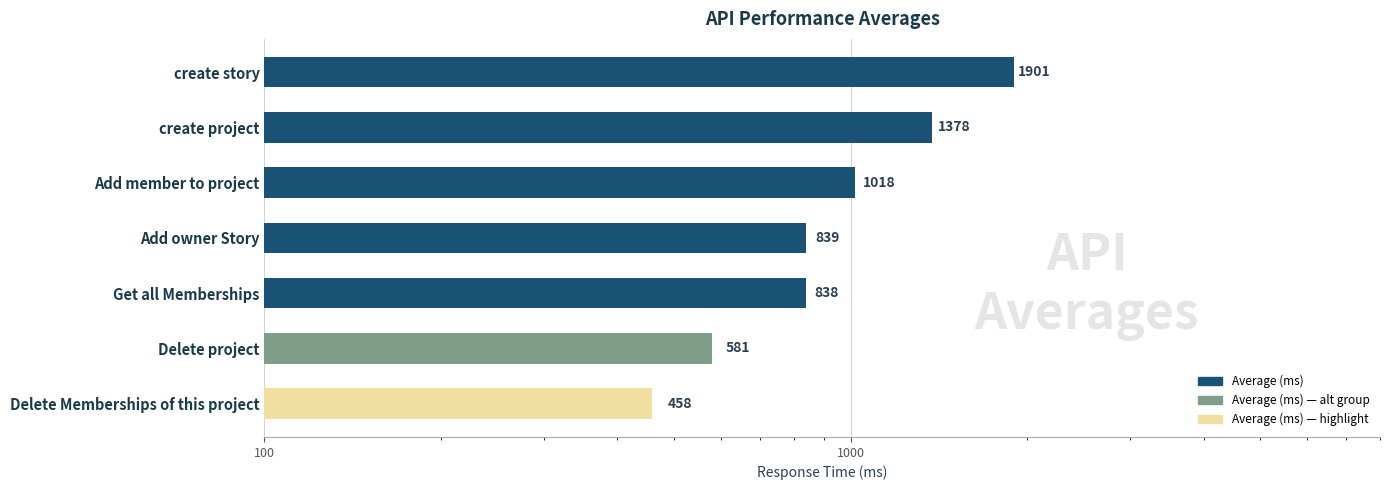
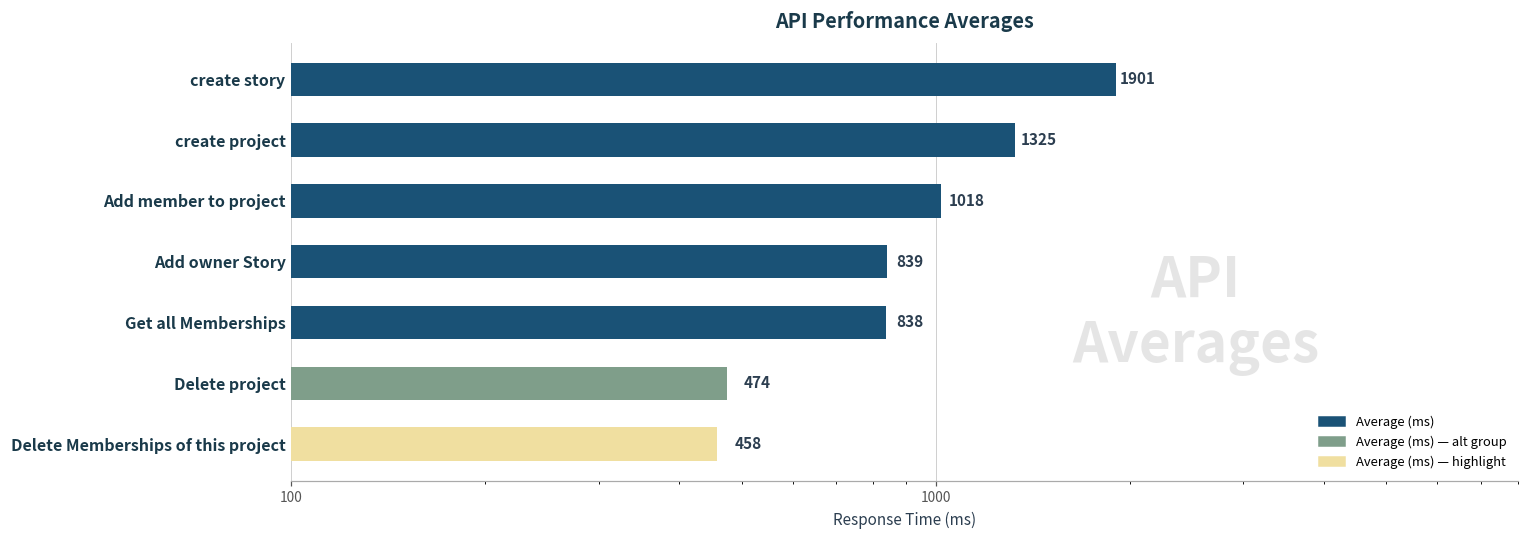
  {
    "create story": 1901,
-   "create project": 1378,
+   "create project": 1325,
    "Add member to project": 1018,
    "Add owner Story": 839,
    "Get all Memberships": 838,
-   "Delete project": 581,
+   "Delete project": 474,
    "Delete Memberships of this project": 458
  }
